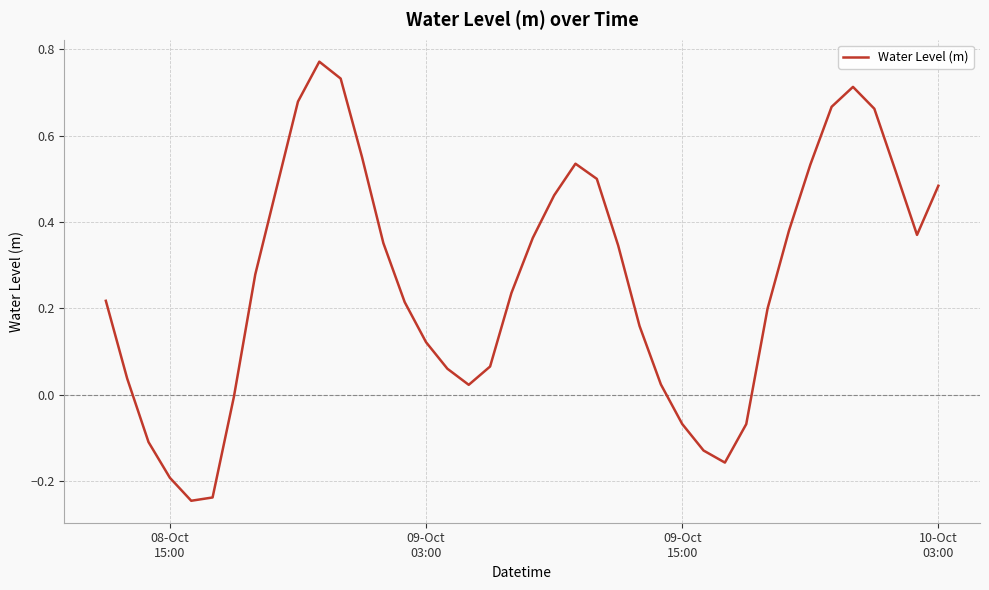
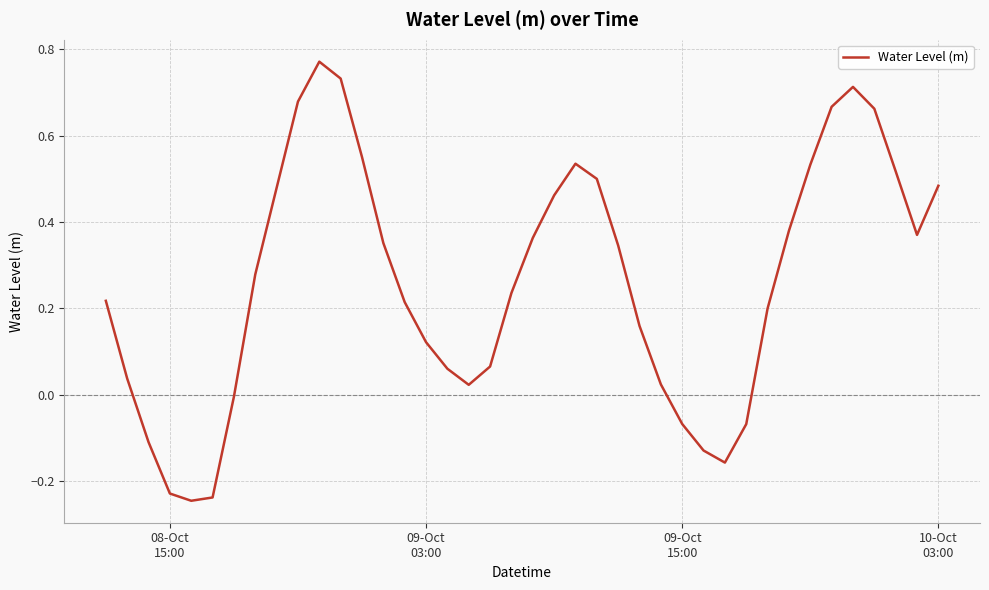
  {
-   "08-Oct 15:00": -0.19,
+   "08-Oct 15:00": -0.23,
    "09-Oct 03:00": 0.12,
    "09-Oct 15:00": -0.07,
    "10-Oct 03:00": 0.48
  }
